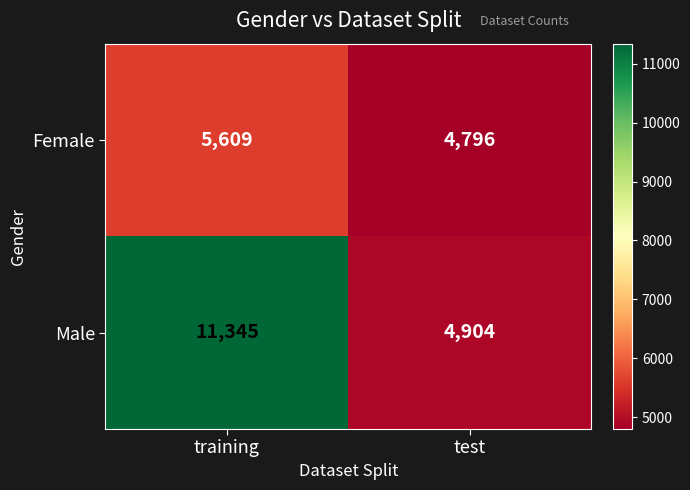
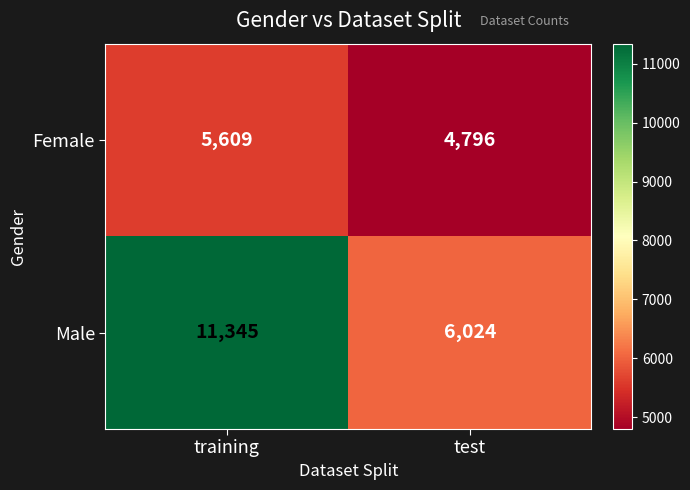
  {
    "Female": {
      "training": "5,609",
      "test": "4,796"
    },
    "Male": {
      "training": "11,345",
-     "test": "4,904"
+     "test": "6,024"
    }
  }
